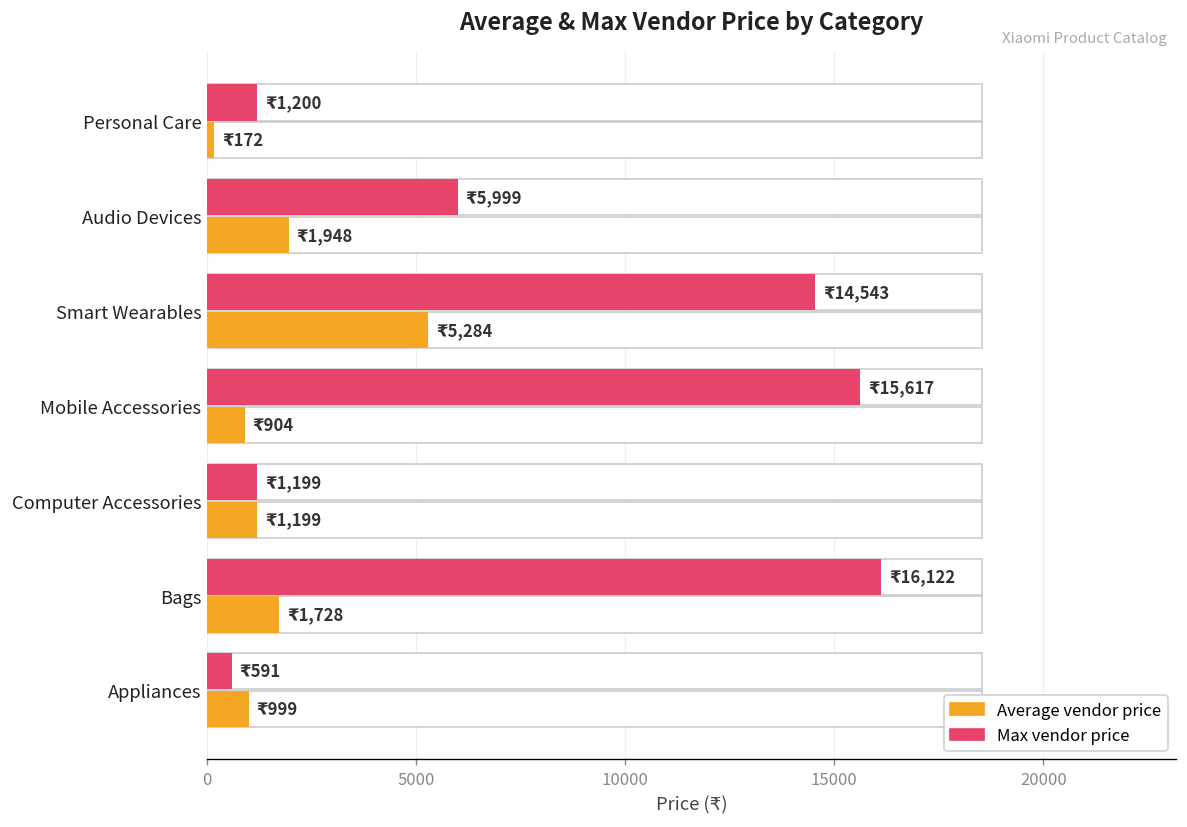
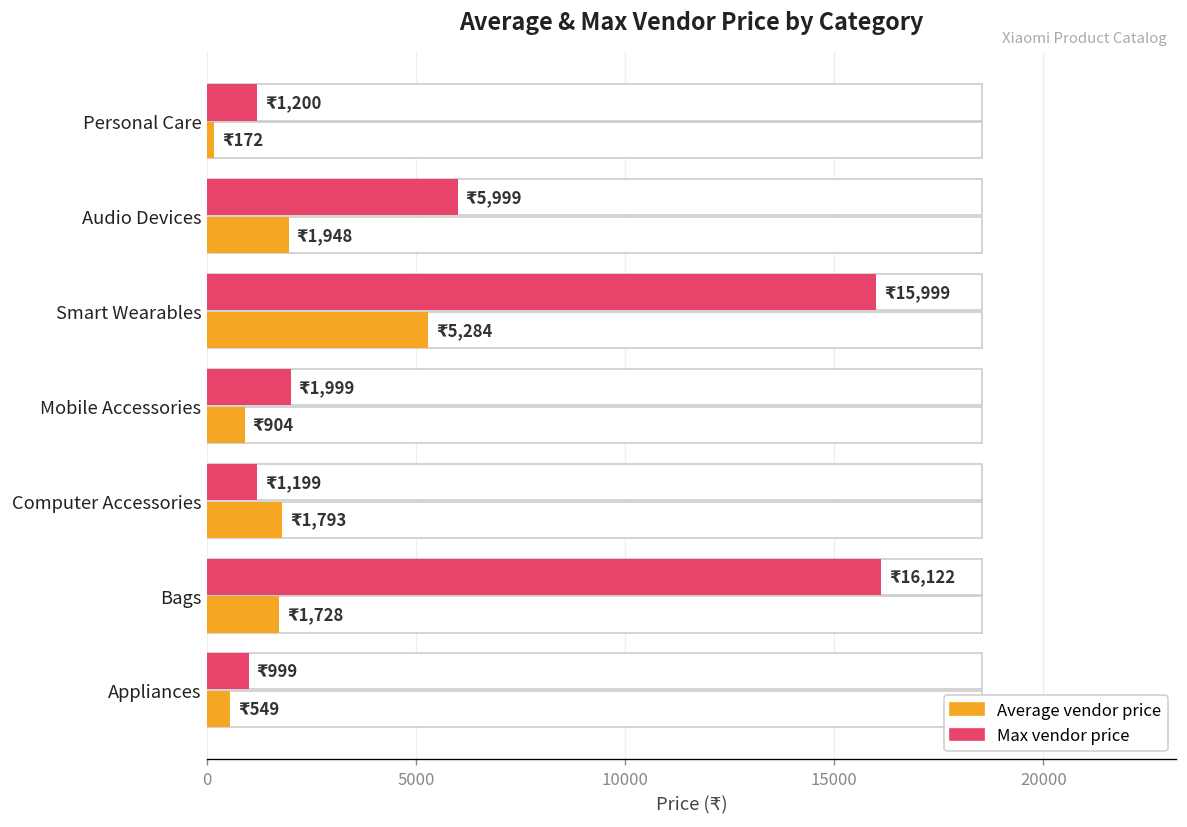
  {
    "Average vendor price": {
-     "Computer Accessories": "1,199",
-     "Appliances": "999"
+     "Computer Accessories": "1,793",
+     "Appliances": "549"
    },
    "Max vendor price": {
-     "Smart Wearables": "14,543",
-     "Mobile Accessories": "15,617",
-     "Appliances": "591"
+     "Smart Wearables": "15,999",
+     "Mobile Accessories": "1,999",
+     "Appliances": "999"
    }
  }
